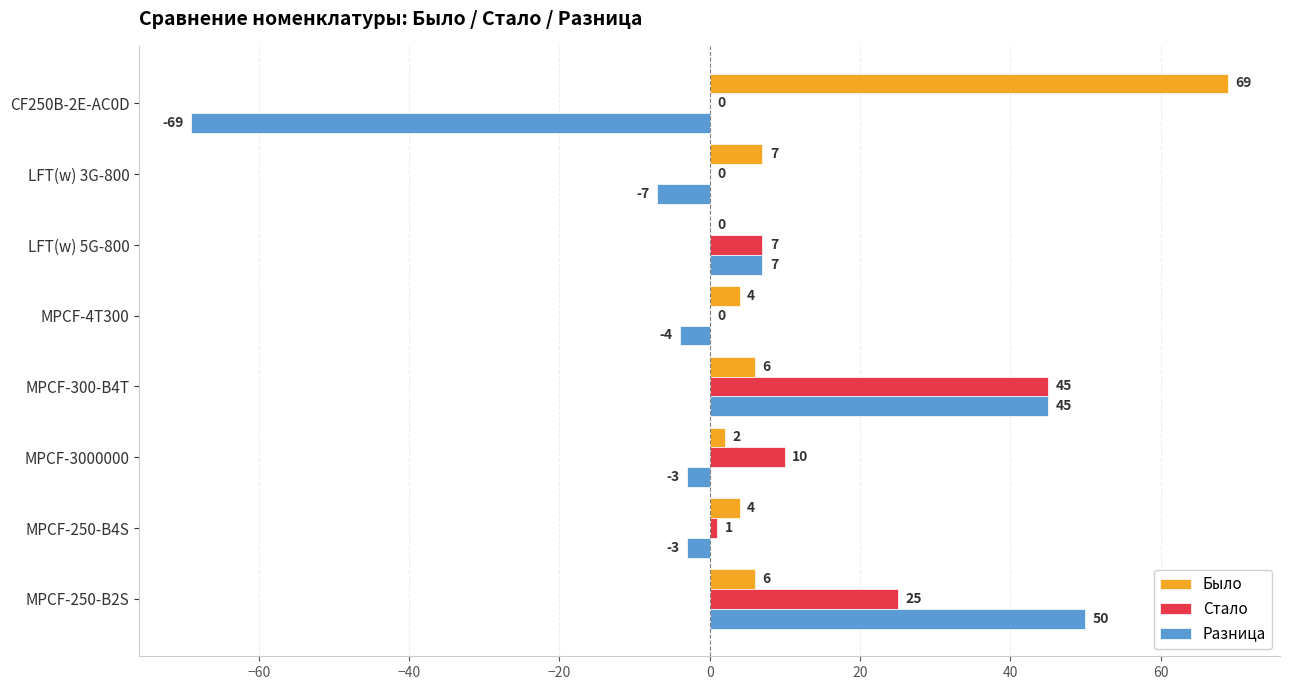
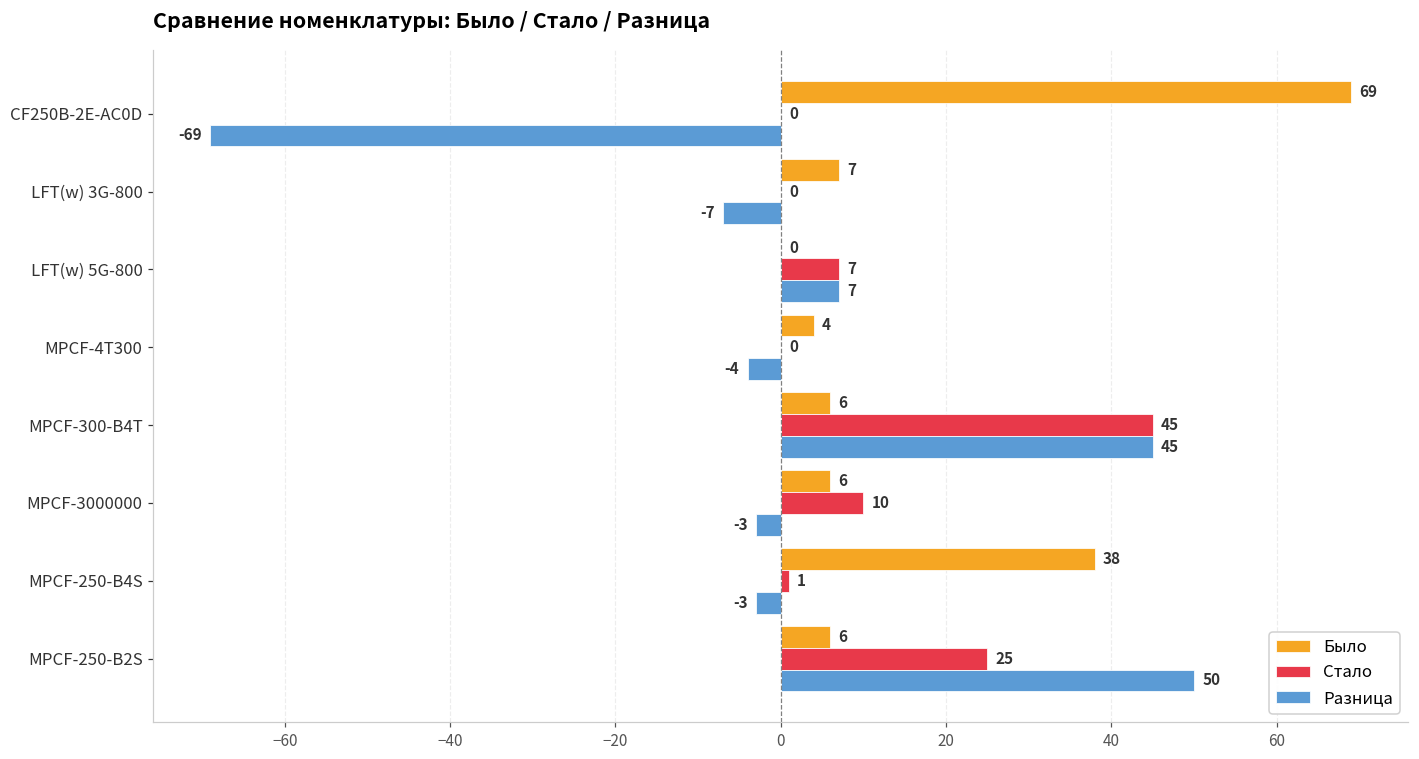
  {
    "Было": {
      "CF250B-2E-AC0D": 69,
      "LFT(w) 3G-800": 7,
      "LFT(w) 5G-800": 0,
      "MPCF-4T300": 4,
      "MPCF-300-B4T": 6,
-     "MPCF-3000000": 2,
-     "MPCF-250-B4S": 4,
+     "MPCF-3000000": 6,
+     "MPCF-250-B4S": 38,
      "MPCF-250-B2S": 6
    },
    "Стало": {
      "CF250B-2E-AC0D": 0,
      "LFT(w) 3G-800": 0,
      "LFT(w) 5G-800": 7,
      "MPCF-4T300": 0,
      "MPCF-300-B4T": 45,
      "MPCF-3000000": 10,
      "MPCF-250-B4S": 1,
      "MPCF-250-B2S": 25
    },
    "Разница": {
      "CF250B-2E-AC0D": -69,
      "LFT(w) 3G-800": -7,
      "LFT(w) 5G-800": 7,
      "MPCF-4T300": -4,
      "MPCF-300-B4T": 45,
      "MPCF-3000000": -3,
      "MPCF-250-B4S": -3,
      "MPCF-250-B2S": 50
    }
  }
